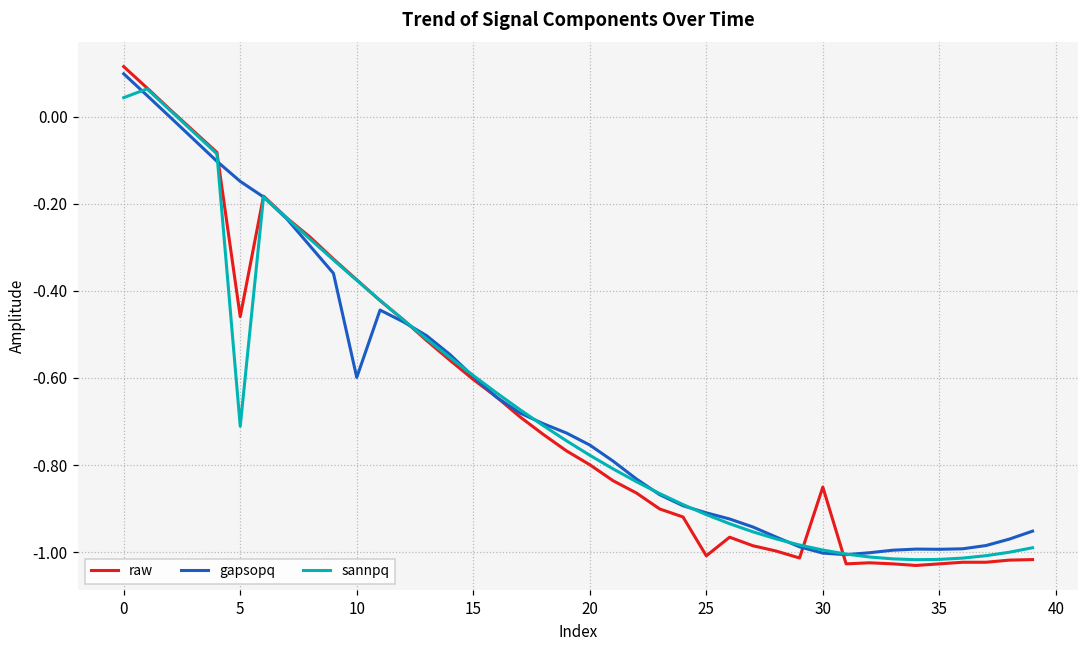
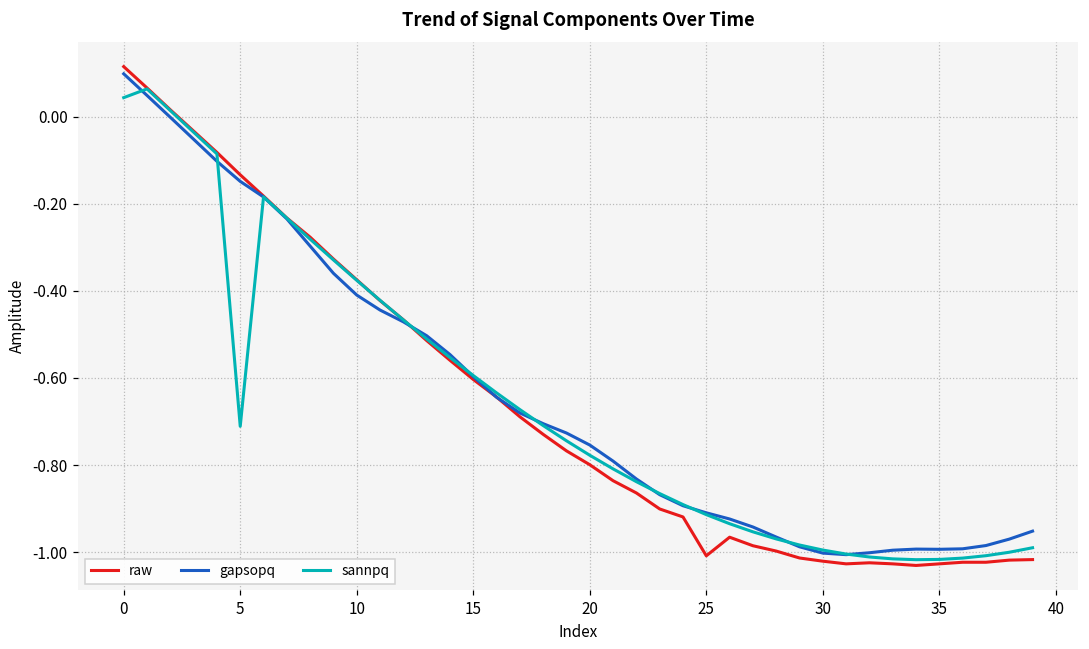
  {
    "raw": {
      "0": 0.12,
-     "5": -0.46,
+     "5": -0.13,
      "15": -0.60,
      "20": -0.80,
      "25": -1.01,
-     "30": -0.85,
+     "30": -1.02,
      "35": -1.03
    },
    "gapsopq": {
      "0": 0.10,
      "5": -0.15,
-     "10": -0.60,
+     "10": -0.41,
      "20": -0.75,
      "30": -1.00,
      "35": -0.99
    },
    "sannpq": {
      "0": 0.04,
      "5": -0.71,
      "20": -0.78,
      "30": -1.00,
      "35": -1.02
    }
  }
